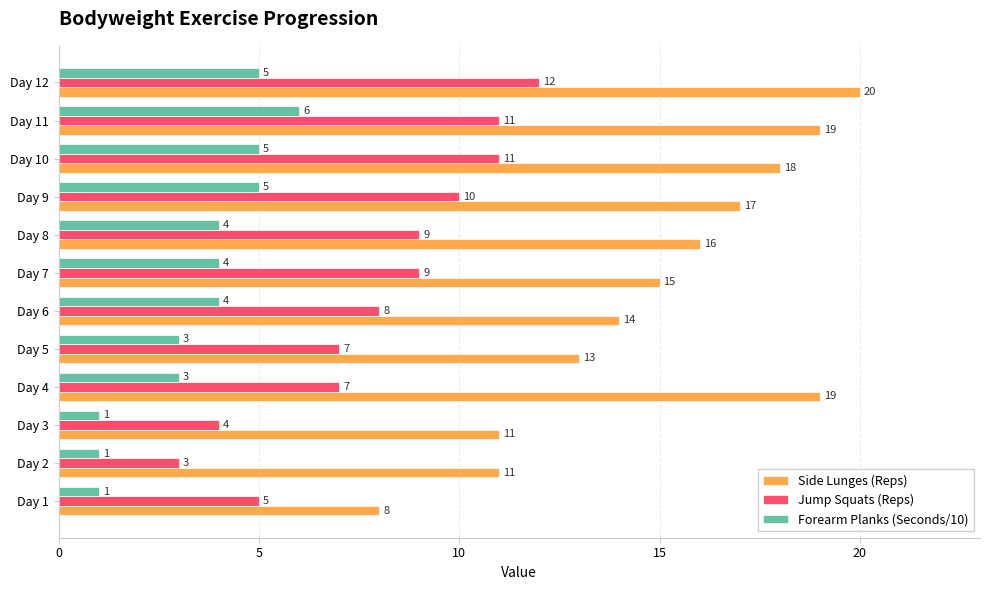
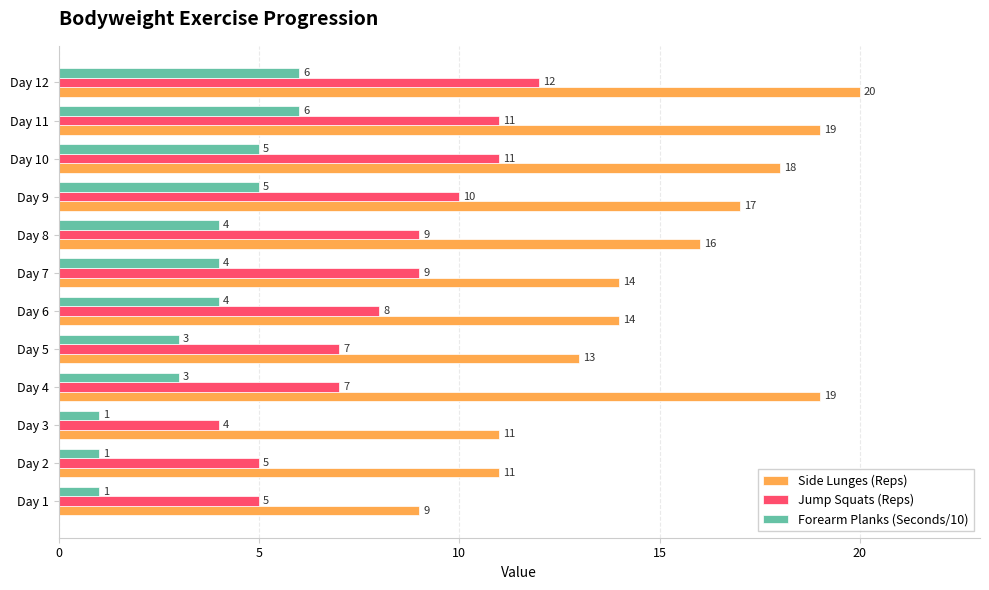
  {
    "Side Lunges (Reps)": {
      "Day 12": 20,
      "Day 11": 19,
      "Day 10": 18,
      "Day 9": 17,
      "Day 8": 16,
-     "Day 7": 15,
+     "Day 7": 14,
      "Day 6": 14,
      "Day 5": 13,
      "Day 4": 19,
      "Day 3": 11,
      "Day 2": 11,
-     "Day 1": 8
+     "Day 1": 9
    },
    "Jump Squats (Reps)": {
      "Day 12": 12,
      "Day 11": 11,
      "Day 10": 11,
      "Day 9": 10,
      "Day 8": 9,
      "Day 7": 9,
      "Day 6": 8,
      "Day 5": 7,
      "Day 4": 7,
      "Day 3": 4,
-     "Day 2": 3,
+     "Day 2": 5,
      "Day 1": 5
    },
    "Forearm Planks (Seconds/10)": {
-     "Day 12": 5,
+     "Day 12": 6,
      "Day 11": 6,
      "Day 10": 5,
      "Day 9": 5,
      "Day 8": 4,
      "Day 7": 4,
      "Day 6": 4,
      "Day 5": 3,
      "Day 4": 3,
      "Day 3": 1,
      "Day 2": 1,
      "Day 1": 1
    }
  }
